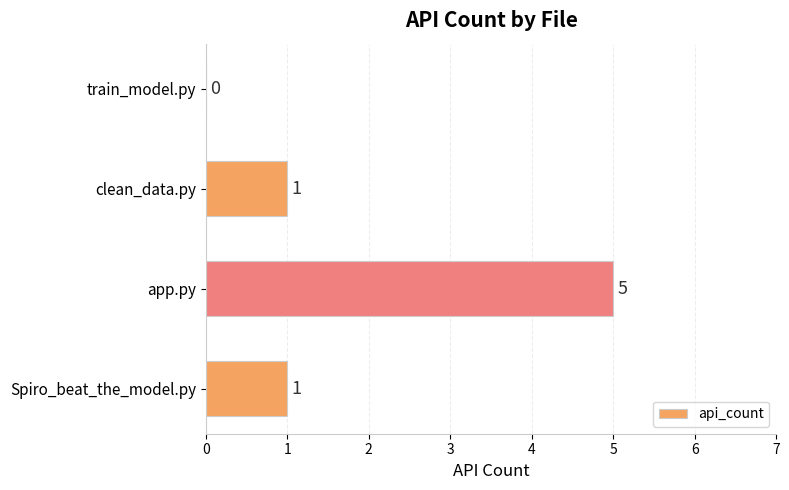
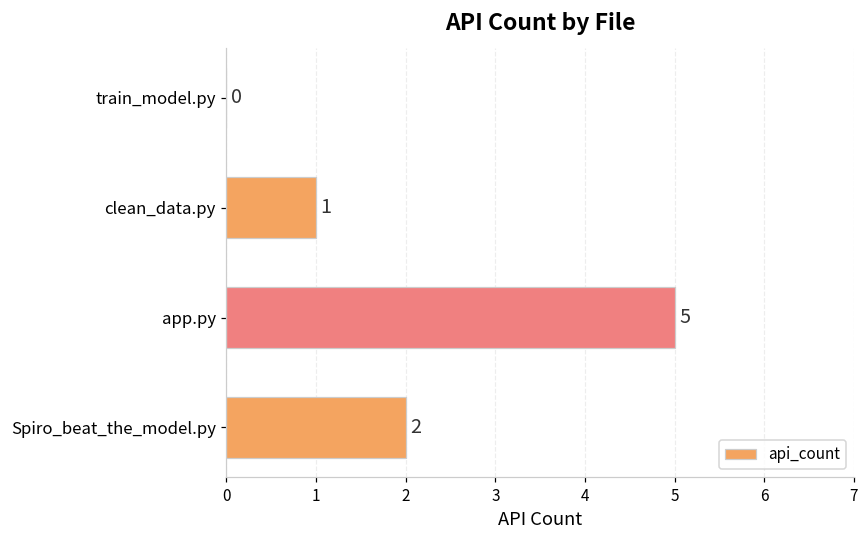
  {
    "train_model.py": 0,
    "clean_data.py": 1,
    "app.py": 5,
-   "Spiro_beat_the_model.py": 1
+   "Spiro_beat_the_model.py": 2
  }
